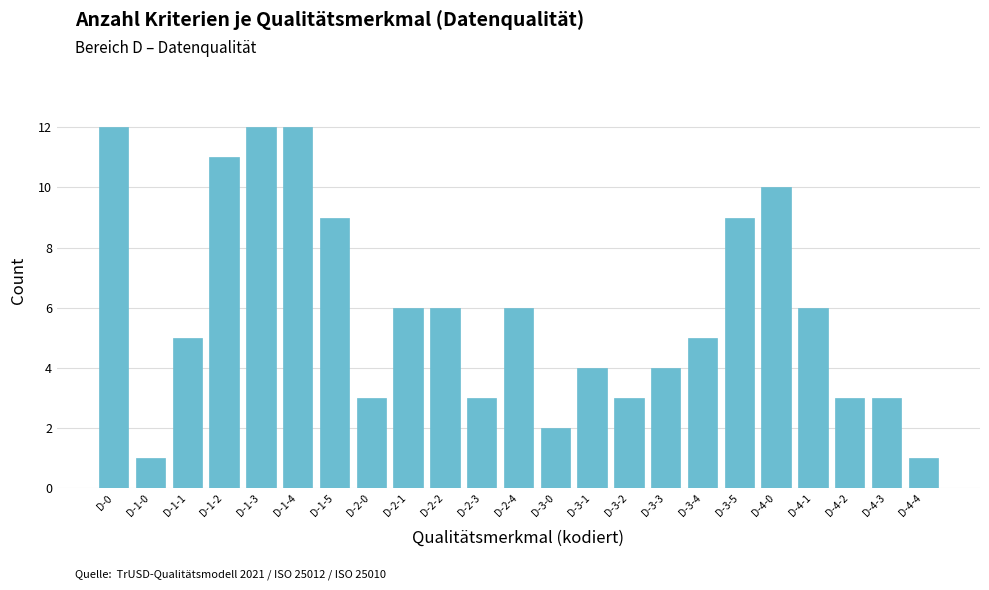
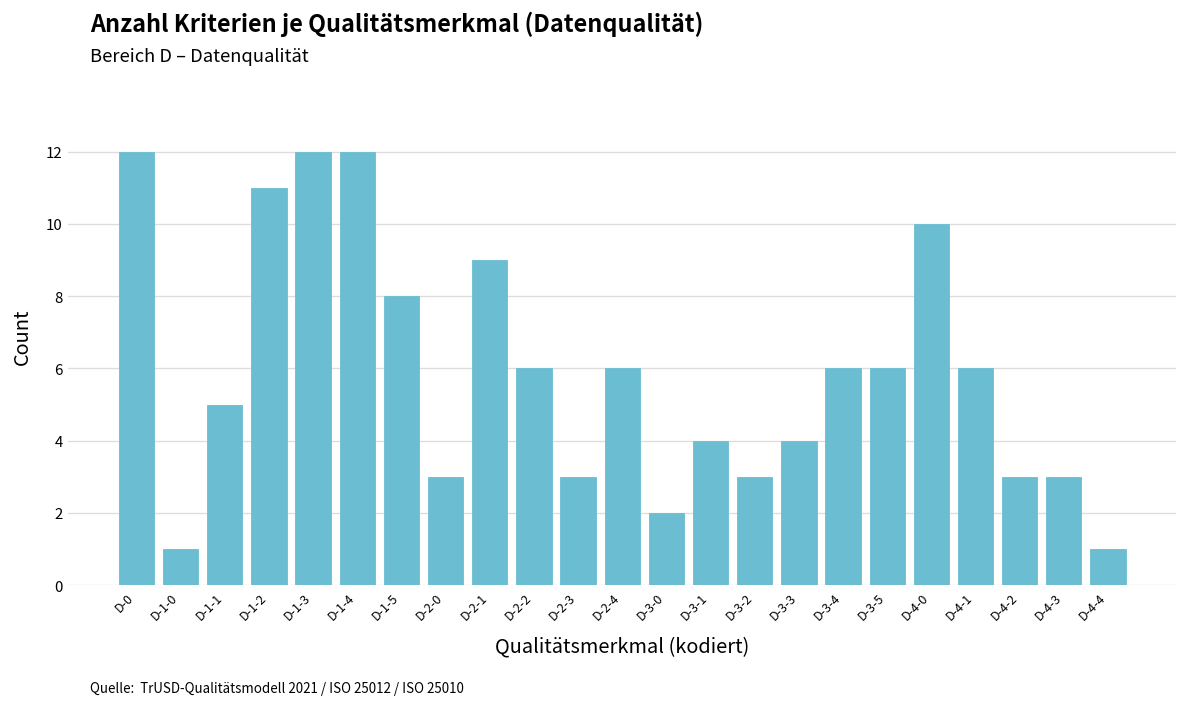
  {
    "D-0": 12,
    "D-1-0": 1,
    "D-1-1": 5,
    "D-1-2": 11,
    "D-1-3": 12,
    "D-1-4": 12,
-   "D-1-5": 9,
+   "D-1-5": 8,
    "D-2-0": 3,
-   "D-2-1": 6,
+   "D-2-1": 9,
    "D-2-2": 6,
    "D-2-3": 3,
    "D-2-4": 6,
    "D-3-0": 2,
    "D-3-1": 4,
    "D-3-2": 3,
    "D-3-3": 4,
-   "D-3-4": 5,
-   "D-3-5": 9,
+   "D-3-4": 6,
+   "D-3-5": 6,
    "D-4-0": 10,
    "D-4-1": 6,
    "D-4-2": 3,
    "D-4-3": 3,
    "D-4-4": 1
  }
